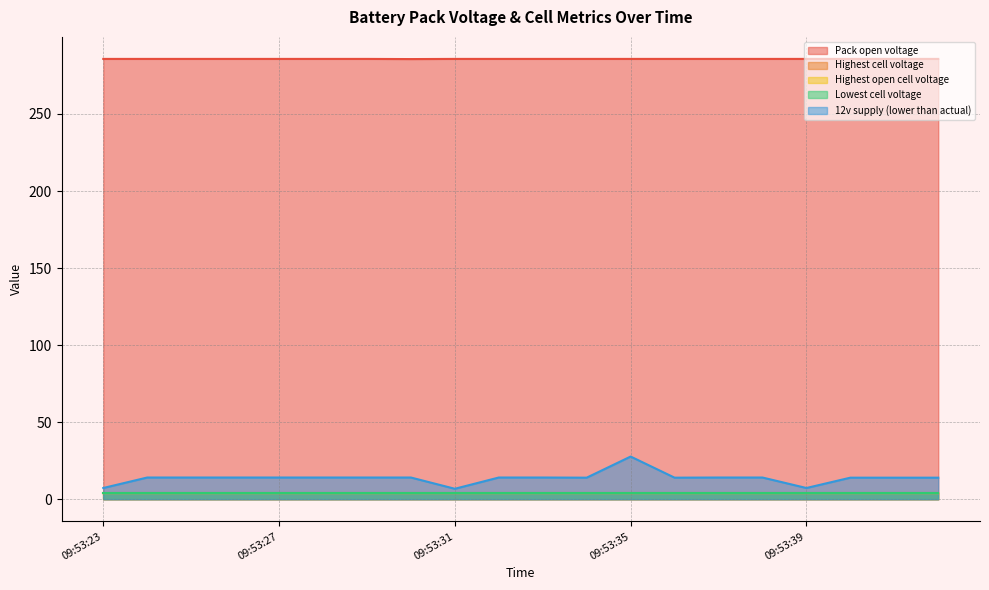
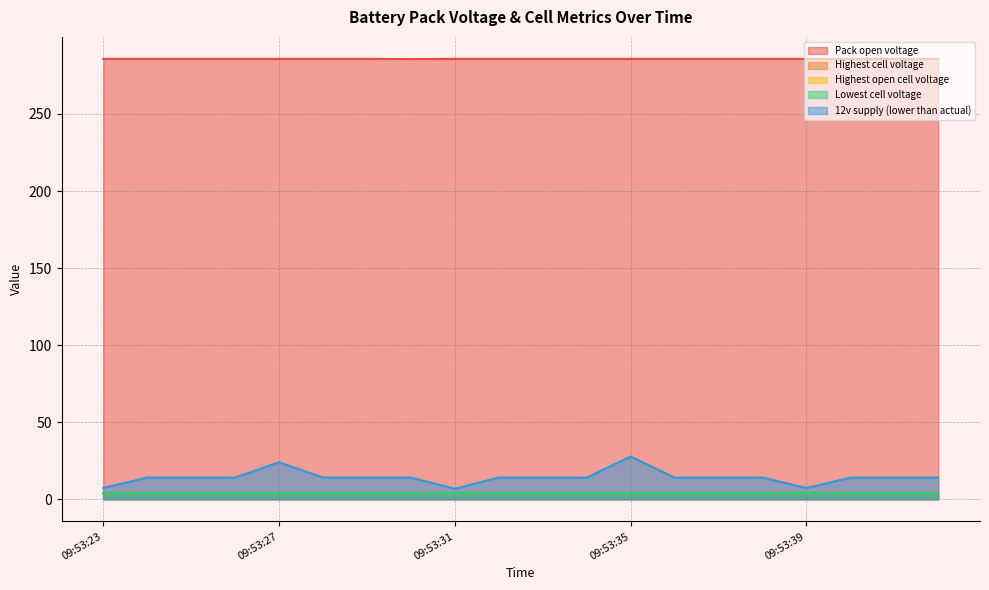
  {
    "Pack open voltage": {
      "09:53:23": 286,
      "09:53:27": 286,
      "09:53:31": 286,
      "09:53:35": 286
    },
    "Lowest cell voltage": {
      "09:53:23": 4,
      "09:53:27": 4,
      "09:53:31": 4,
      "09:53:35": 4,
      "09:53:39": 4
    },
    "12v supply (lower than actual)": {
      "09:53:23": 7,
-     "09:53:27": 14,
+     "09:53:27": 24,
      "09:53:31": 7,
      "09:53:35": 28,
      "09:53:39": 7
    }
  }
